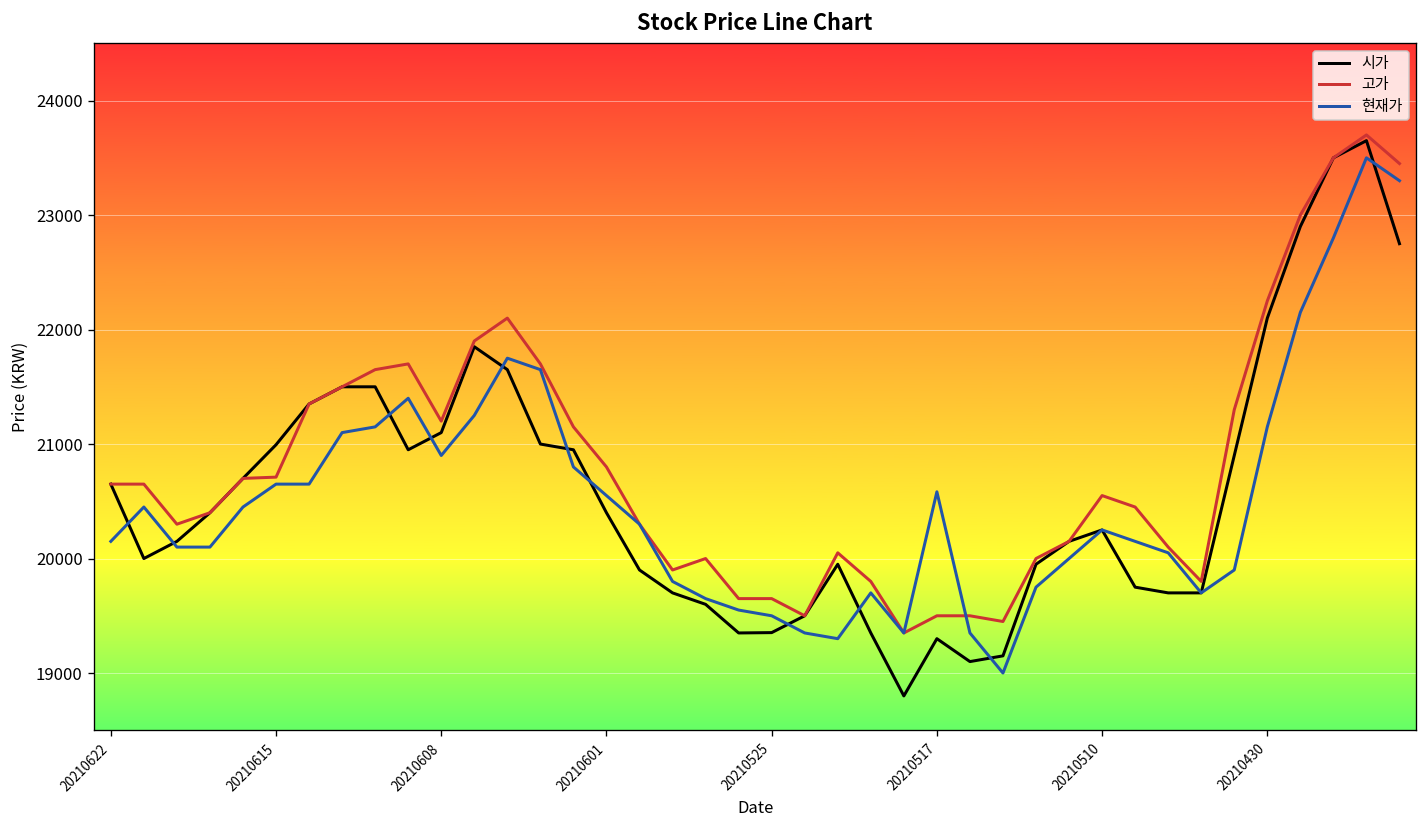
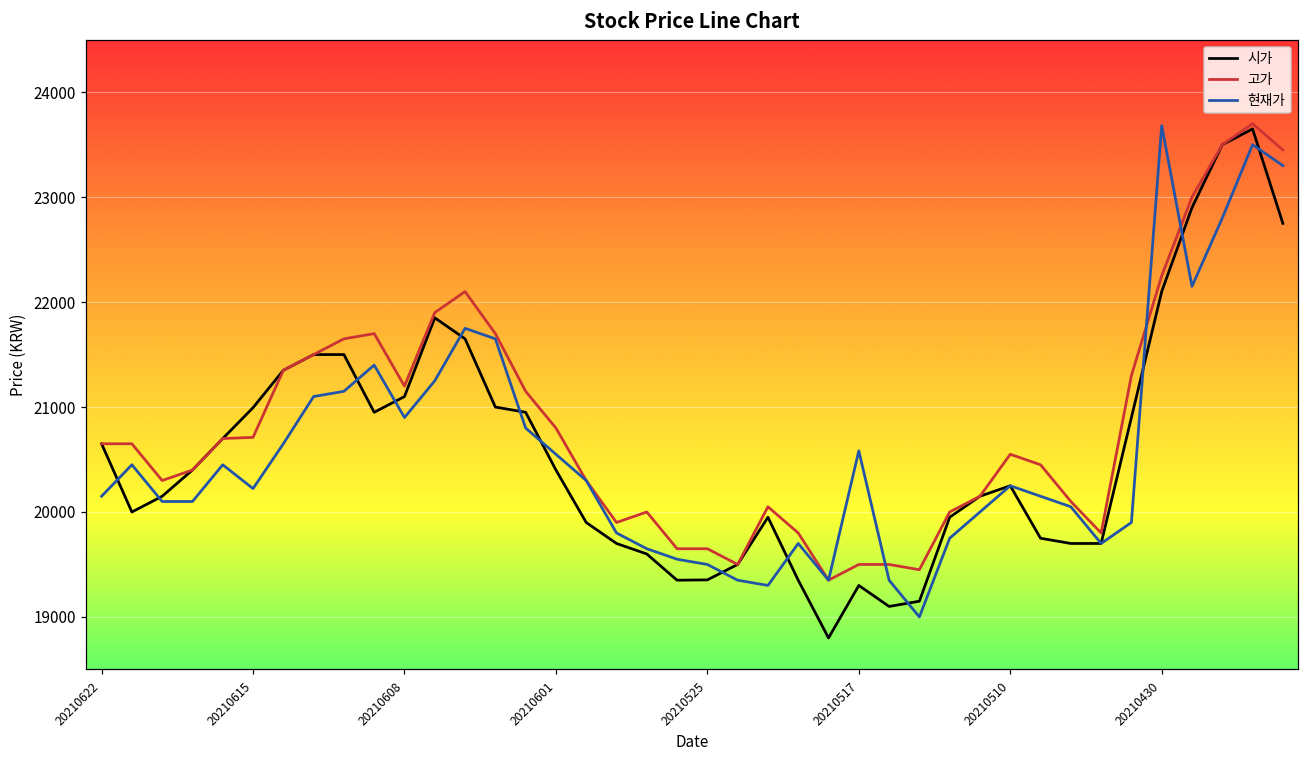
  {
    "시가": {
      "20210615": 21000,
      "20210608": 21100,
      "20210601": 20400,
      "20210525": 19400,
      "20210517": 19300,
      "20210430": 22100
    },
    "고가": {
      "20210615": 20700,
      "20210608": 21200,
      "20210601": 20800,
      "20210525": 19700,
      "20210517": 19500,
      "20210510": 20600,
      "20210430": 22300
    },
    "현재가": {
      "20210622": 20200,
-     "20210615": 20700,
+     "20210615": 20200,
      "20210608": 20900,
      "20210601": 20600,
      "20210525": 19500,
      "20210517": 20600,
-     "20210430": 21200
+     "20210430": 23700
    }
  }
